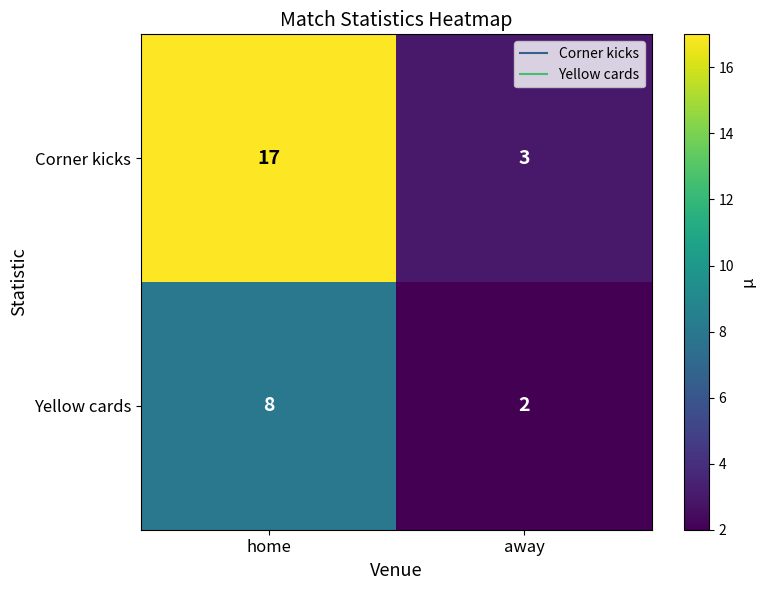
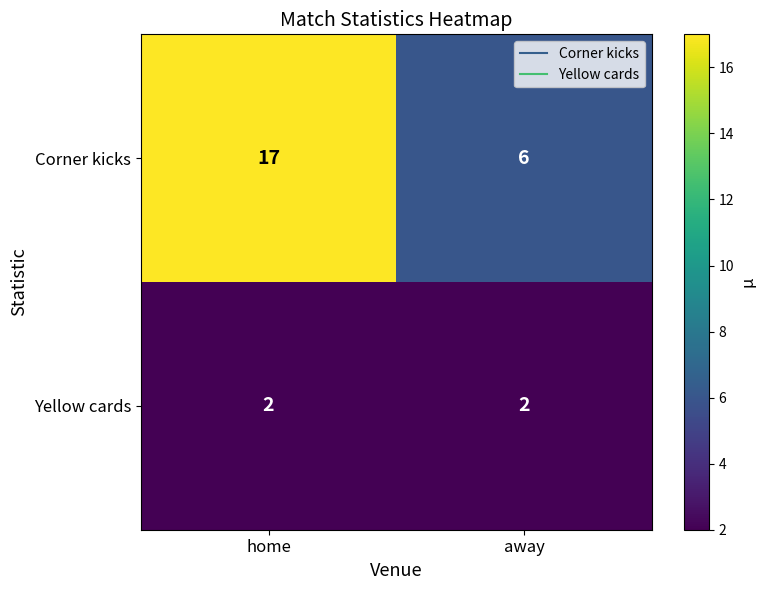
  {
    "Corner kicks": {
      "home": 17,
-     "away": 3
+     "away": 6
    },
    "Yellow cards": {
-     "home": 8,
+     "home": 2,
      "away": 2
    }
  }
